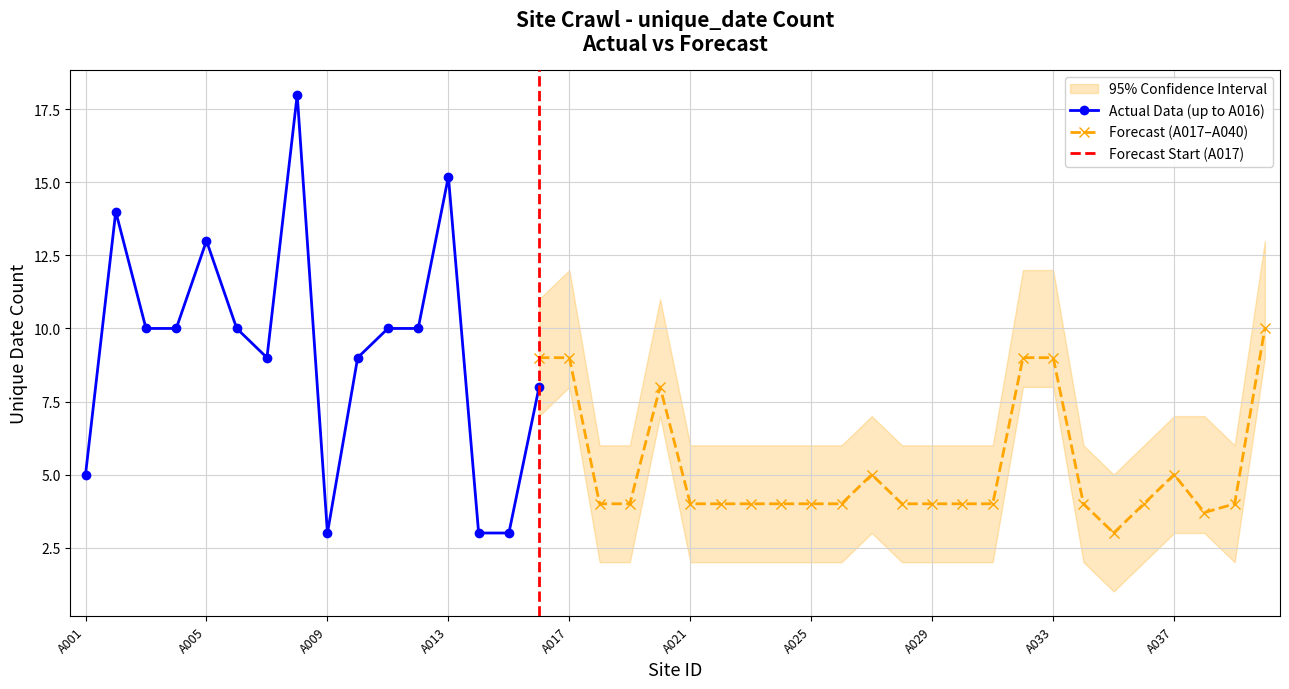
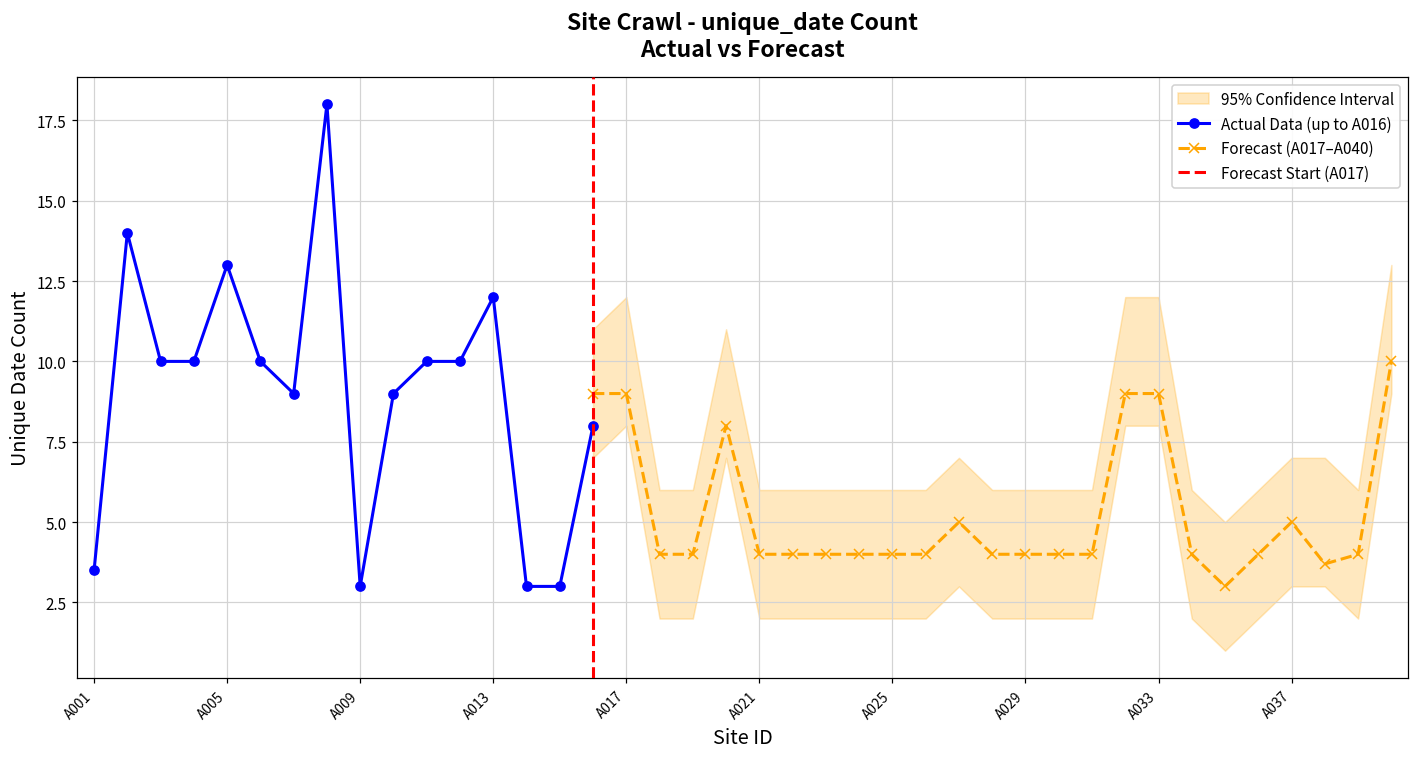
  {
    "Actual Data (up to A016)": {
-     "A001": 5.0,
+     "A001": 3.5,
      "A005": 13.0,
      "A009": 3.0,
-     "A013": 15.2
+     "A013": 12.0
    }
  }
